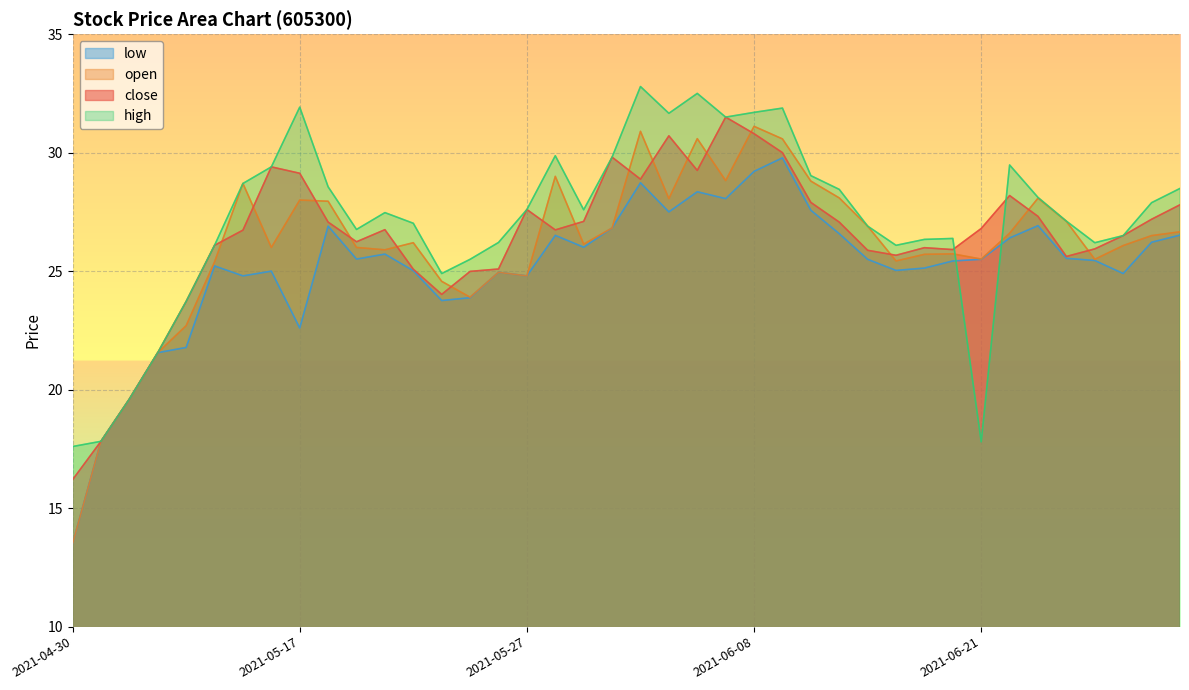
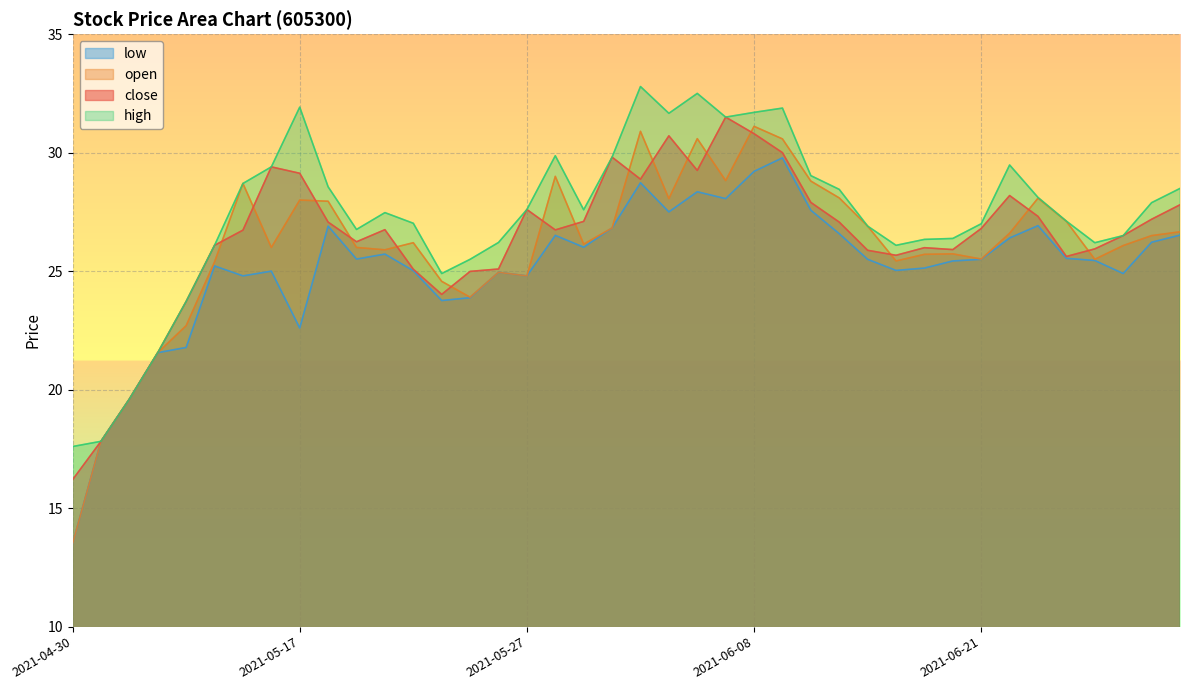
  {
    "low": {
      "2021-05-17": 22.6,
      "2021-06-08": 29.2
    },
    "high": {
      "2021-04-30": 17.6,
      "2021-05-17": 31.9,
      "2021-06-08": 31.7,
-     "2021-06-21": 17.8
+     "2021-06-21": 27.0
    }
  }
